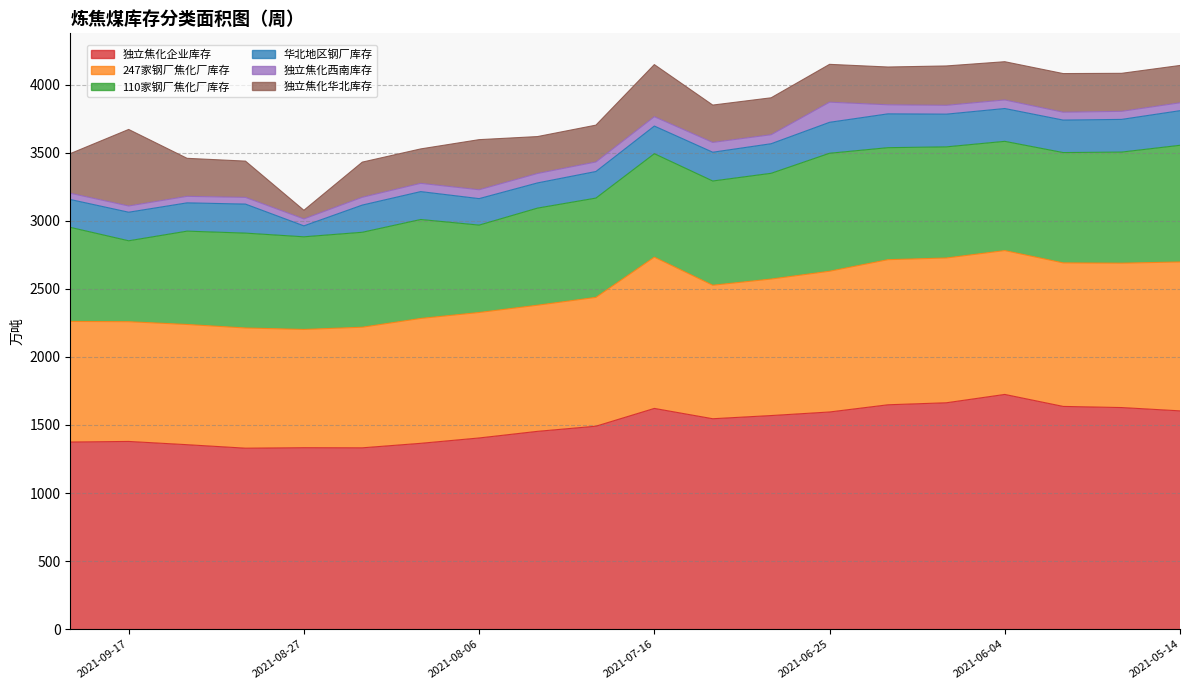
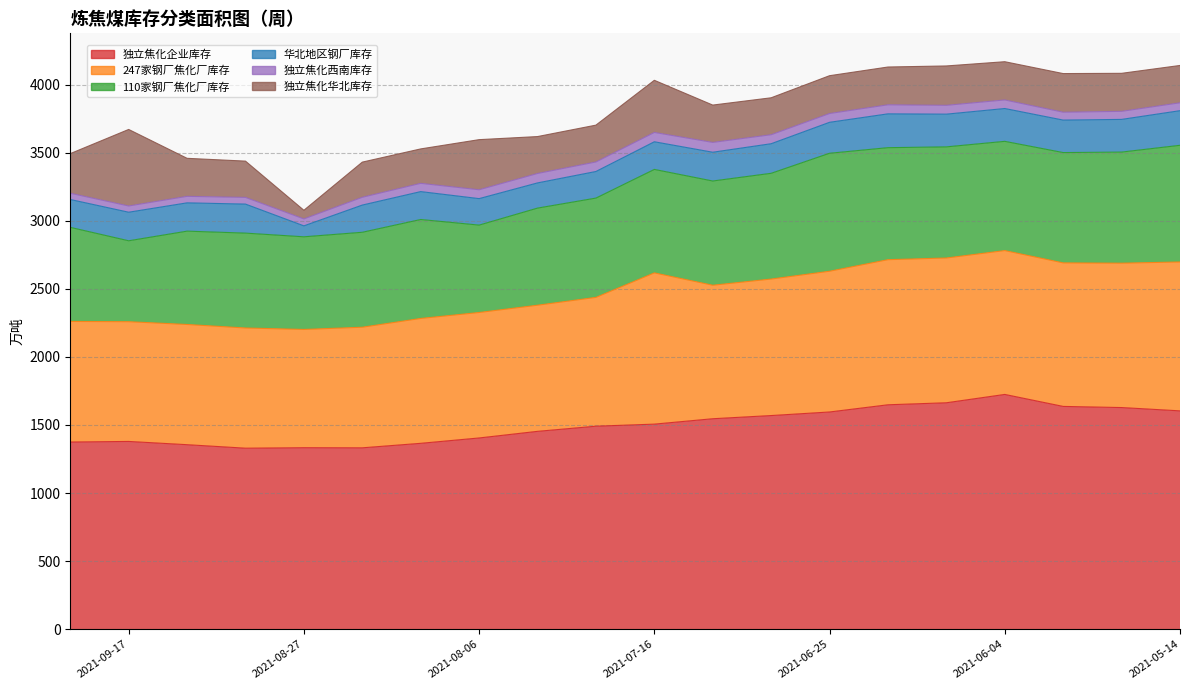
  {
    "独立焦化企业库存": {
      "2021-09-17": 1380,
      "2021-08-27": 1330,
      "2021-08-06": 1400,
-     "2021-07-16": 1620,
+     "2021-07-16": 1510,
      "2021-06-25": 1600,
      "2021-06-04": 1720,
      "2021-05-14": 1600
    },
    "247家钢厂焦化厂库存": {
      "2021-09-17": 880,
      "2021-08-27": 870,
      "2021-08-06": 920,
      "2021-07-16": 1110,
      "2021-06-25": 1030,
      "2021-06-04": 1060,
      "2021-05-14": 1090
    },
    "110家钢厂焦化厂库存": {
      "2021-09-17": 590,
      "2021-08-27": 680,
      "2021-08-06": 640,
      "2021-07-16": 760,
      "2021-06-25": 870,
      "2021-06-04": 800,
      "2021-05-14": 860
    },
    "华北地区钢厂库存": {
      "2021-09-17": 210,
      "2021-08-27": 80,
      "2021-08-06": 190,
      "2021-07-16": 200,
      "2021-06-25": 230,
      "2021-06-04": 240,
      "2021-05-14": 250
    },
    "独立焦化西南库存": {
      "2021-09-17": 50,
      "2021-08-27": 50,
      "2021-08-06": 70,
      "2021-07-16": 70,
-     "2021-06-25": 150,
+     "2021-06-25": 60,
      "2021-06-04": 60,
      "2021-05-14": 60
    },
    "独立焦化华北库存": {
      "2021-09-17": 560,
      "2021-08-27": 60,
      "2021-08-06": 370,
      "2021-07-16": 380,
      "2021-06-25": 280,
      "2021-06-04": 280,
      "2021-05-14": 270
    }
  }
